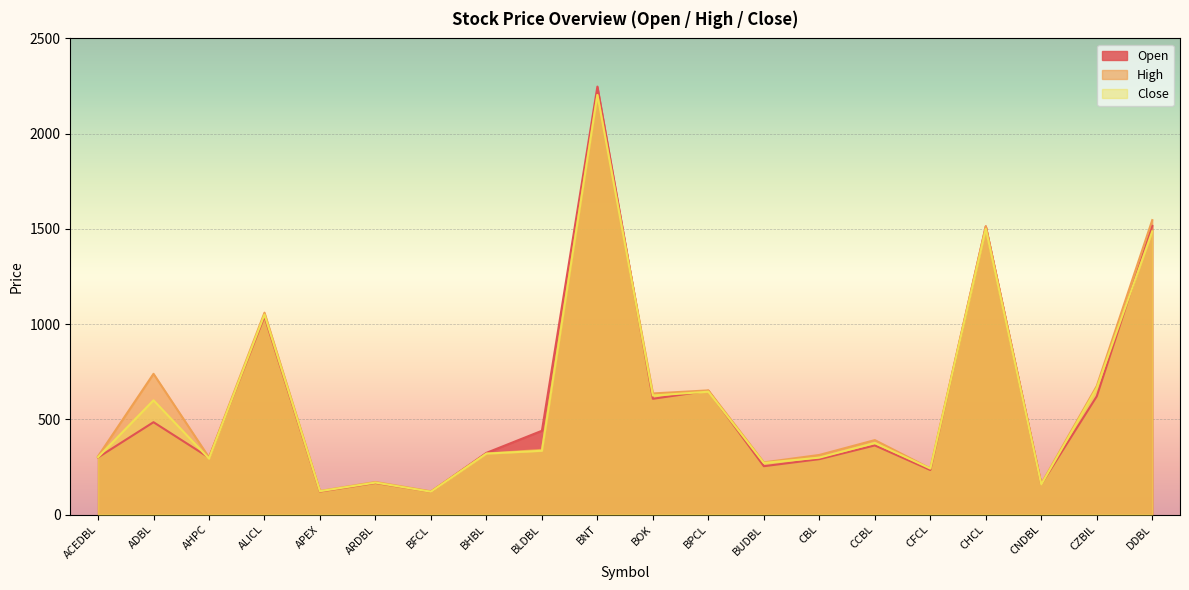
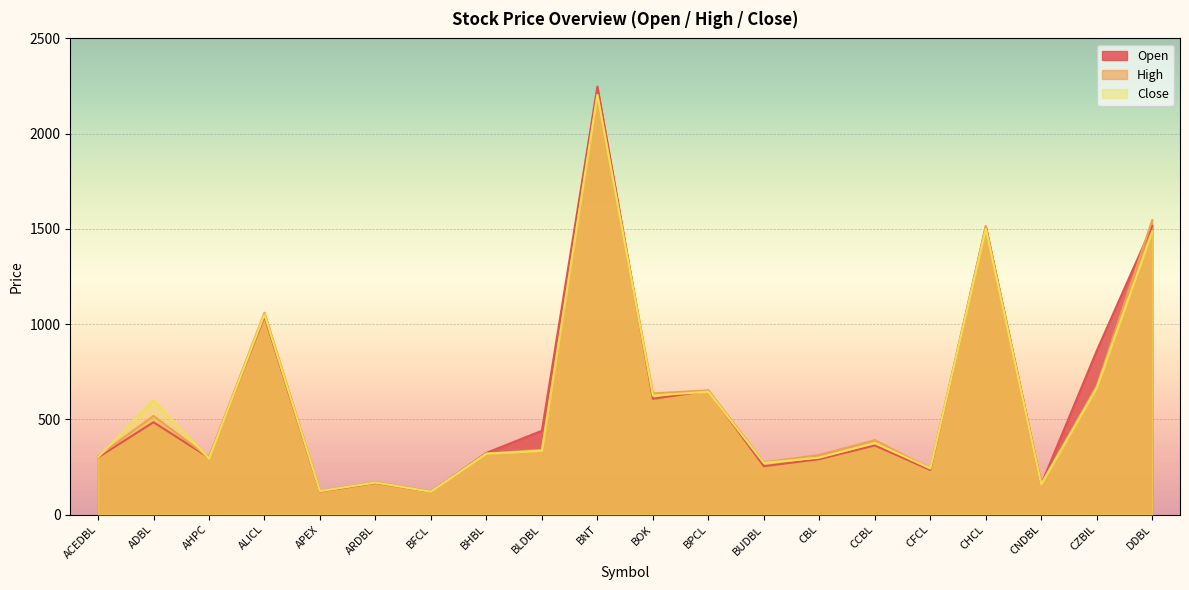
  {
    "Open": {
      "ADBL": 490,
      "BLDBL": 440,
      "BNT": 2250,
      "BOK": 610,
      "BUDBL": 250,
-     "CZBIL": 620,
+     "CZBIL": 860,
      "DDBL": 1520
    },
    "High": {
-     "ADBL": 740,
+     "ADBL": 520,
      "CBL": 310,
      "CCBL": 390,
      "DDBL": 1550
    },
    "Close": {
      "ADBL": 600,
      "DDBL": 1490
    }
  }
